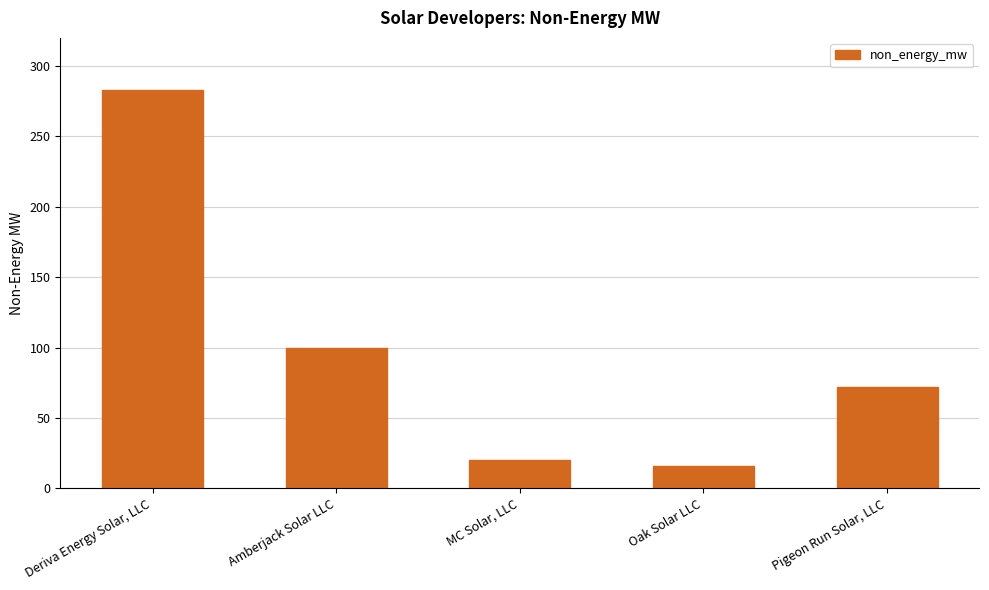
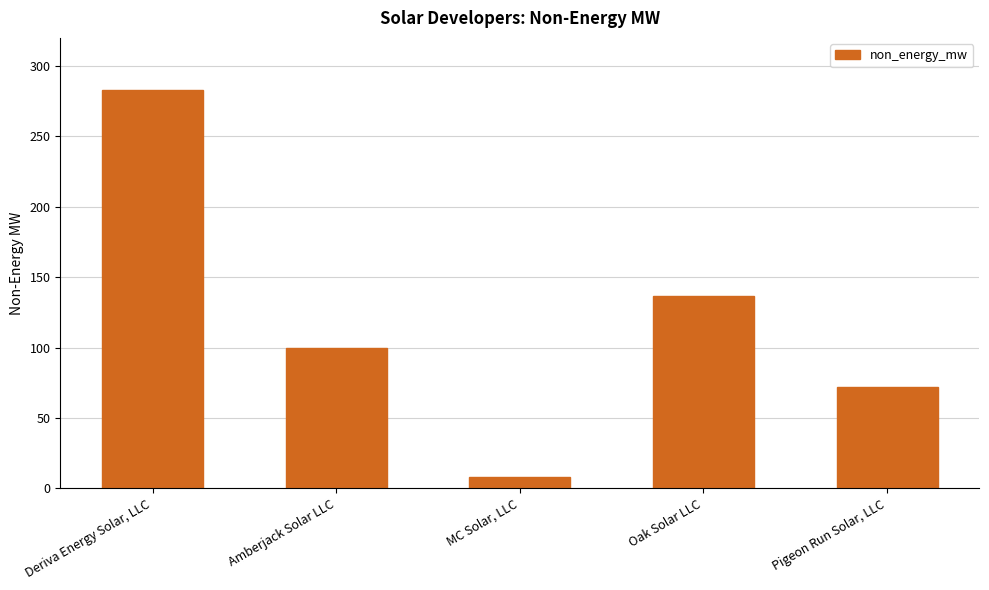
  {
    "Deriva Energy Solar, LLC": 283,
    "Amberjack Solar LLC": 100,
-   "MC Solar, LLC": 20,
-   "Oak Solar LLC": 16,
+   "MC Solar, LLC": 8,
+   "Oak Solar LLC": 137,
    "Pigeon Run Solar, LLC": 72
  }
